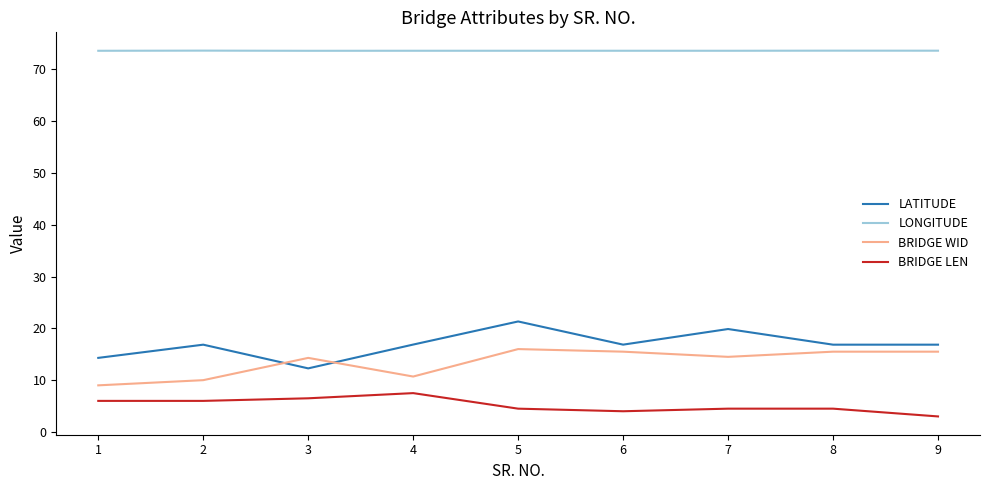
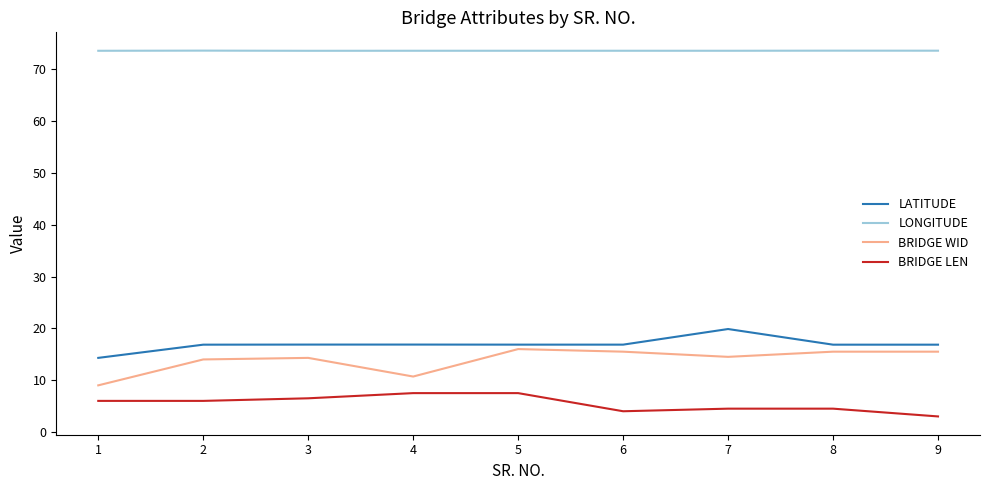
  {
    "LATITUDE": {
      "1": 14,
      "2": 17,
-     "3": 12,
+     "3": 17,
      "4": 17,
-     "5": 21,
+     "5": 17,
      "6": 17,
      "7": 20,
      "8": 17,
      "9": 17
    },
    "LONGITUDE": {
      "1": 74,
      "2": 74,
      "3": 74,
      "4": 74,
      "5": 74,
      "6": 74,
      "7": 74,
      "8": 74,
      "9": 74
    },
    "BRIDGE WID": {
      "1": 9,
-     "2": 10,
+     "2": 14,
      "3": 14,
      "4": 11,
      "5": 16,
      "6": 16,
      "7": 15,
      "8": 16,
      "9": 16
    },
    "BRIDGE LEN": {
      "1": 6,
      "2": 6,
      "3": 7,
      "4": 8,
-     "5": 5,
+     "5": 8,
      "6": 4,
      "7": 5,
      "8": 5,
      "9": 3
    }
  }
